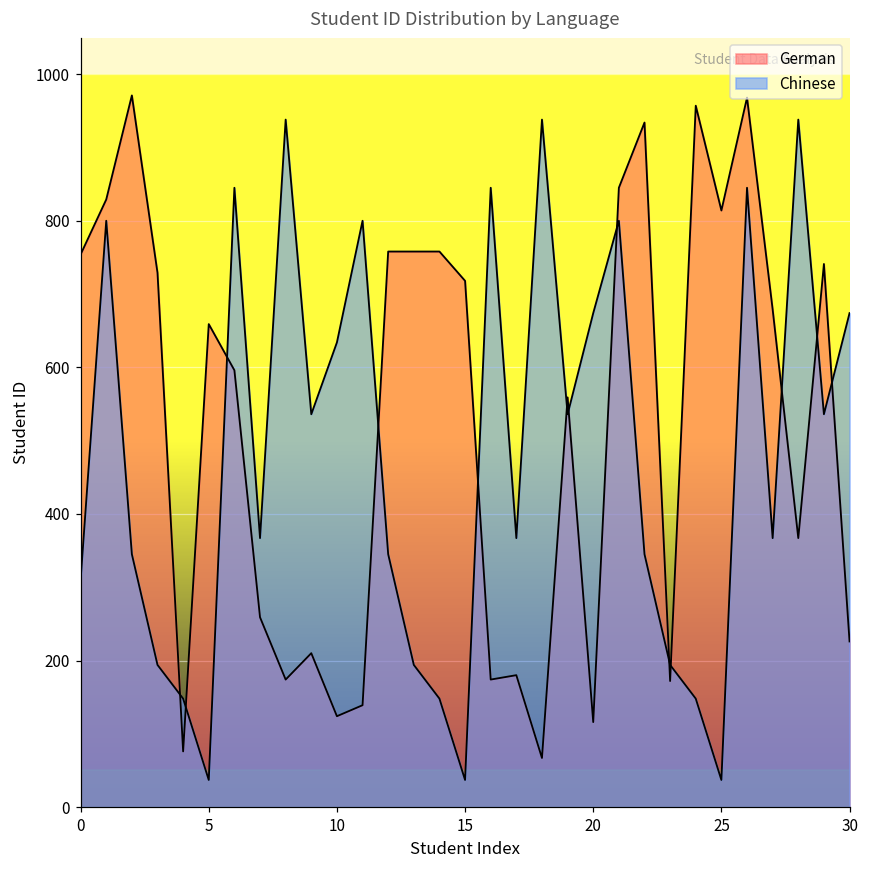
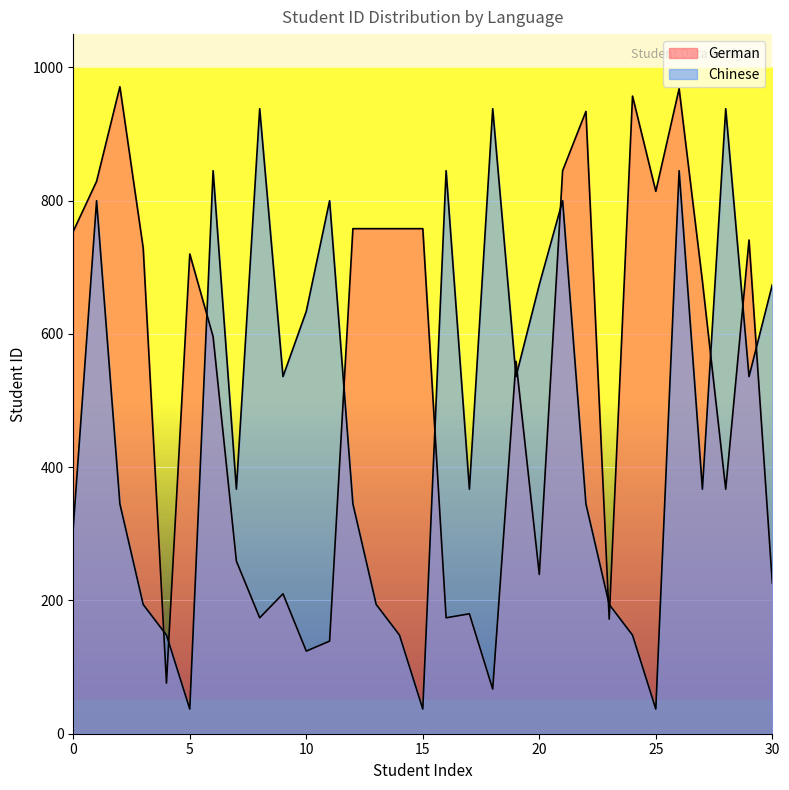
  {
    "German": {
      "0": 750,
-     "5": 660,
+     "5": 720,
      "10": 120,
-     "15": 720,
-     "20": 120,
+     "15": 760,
+     "20": 240,
      "25": 810,
      "30": 230
    },
    "Chinese": {
      "0": 310,
      "10": 630,
      "20": 670,
      "30": 670
    }
  }
